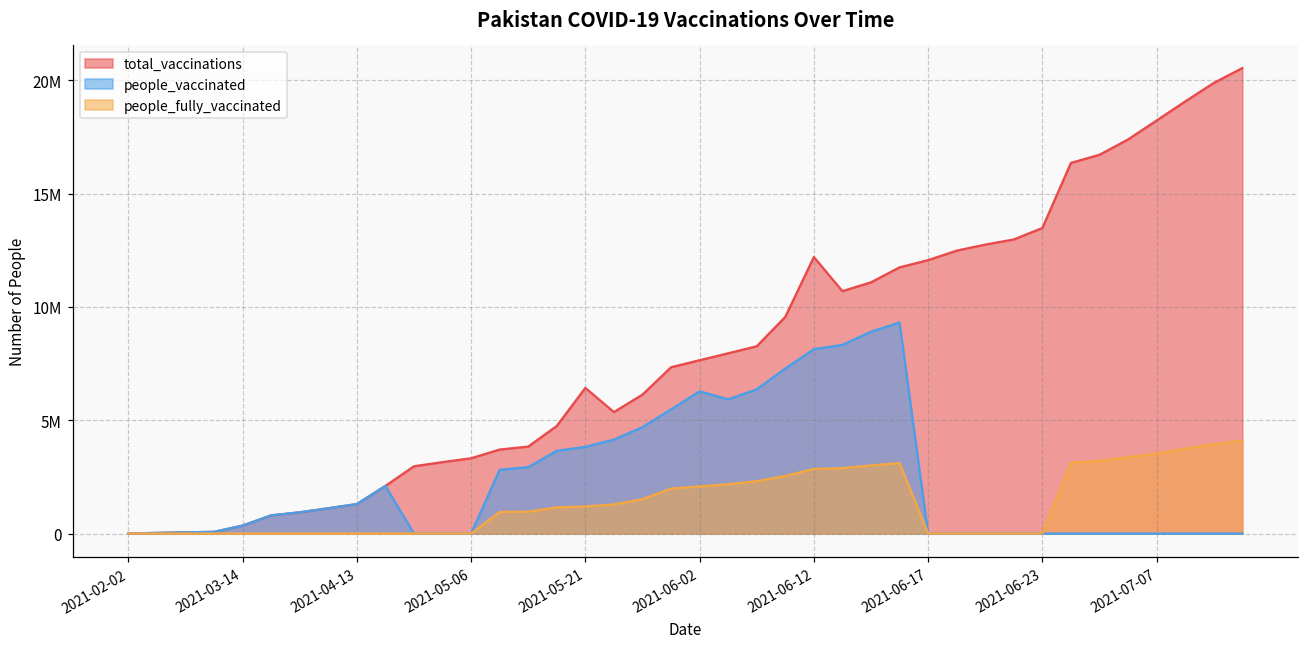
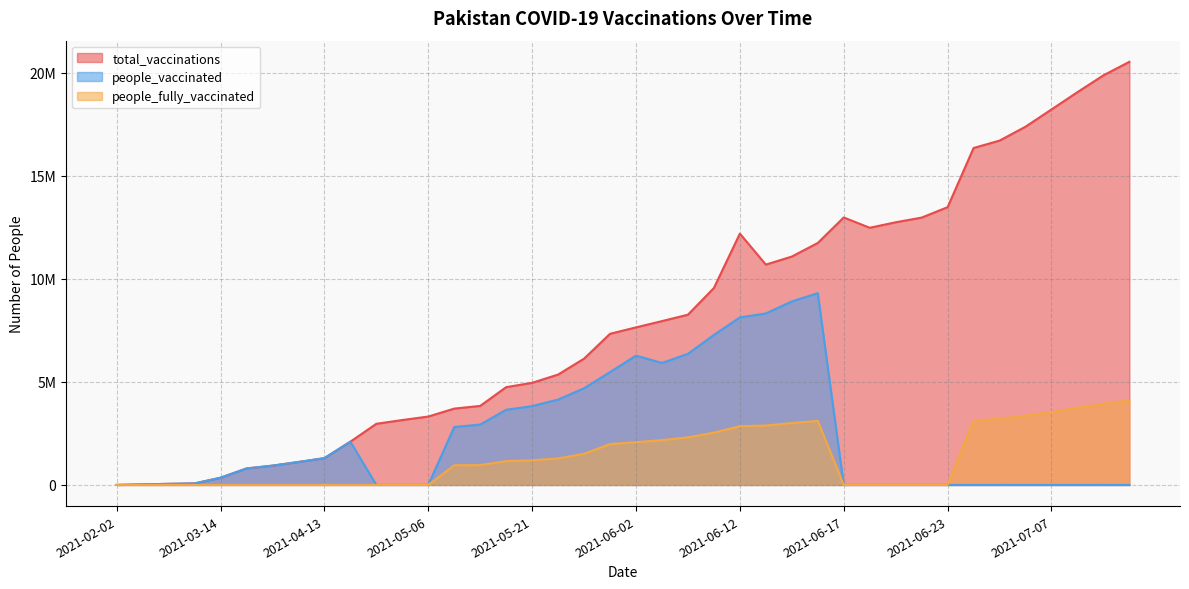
  {
    "total_vaccinations": {
      "2021-05-06": 3300000,
-     "2021-05-21": 6400000,
+     "2021-05-21": 5000000,
      "2021-06-02": 7600000,
      "2021-06-12": 12200000,
-     "2021-06-17": 12100000,
+     "2021-06-17": 13000000,
      "2021-06-23": 13500000,
      "2021-07-07": 18200000
    },
    "people_vaccinated": {
      "2021-05-21": 3800000,
      "2021-06-02": 6300000,
      "2021-06-12": 8100000,
      "2021-07-07": 0
    },
    "people_fully_vaccinated": {
      "2021-03-14": 0,
      "2021-04-13": 0,
      "2021-05-21": 1200000,
      "2021-06-02": 2100000,
      "2021-06-12": 2900000,
      "2021-07-07": 3500000
    }
  }
